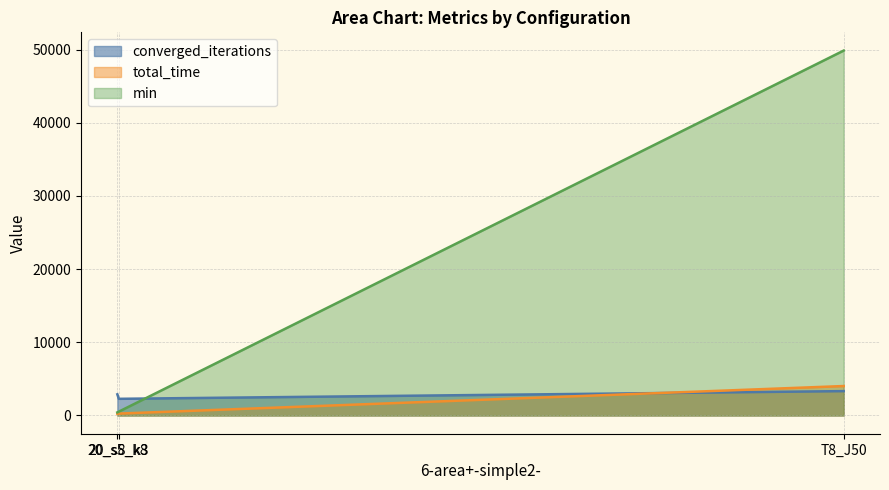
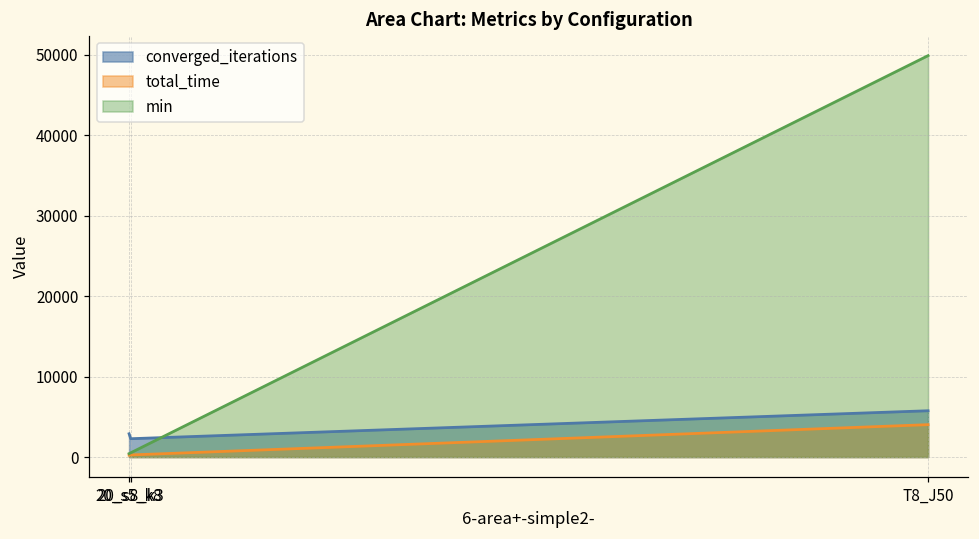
  {
    "converged_iterations": {
-     "T8_J50": 3000
+     "T8_J50": 6000
    },
    "total_time": {
      "T8_J50": 4000
    },
    "min": {
      "T8_J50": 50000
    }
  }
